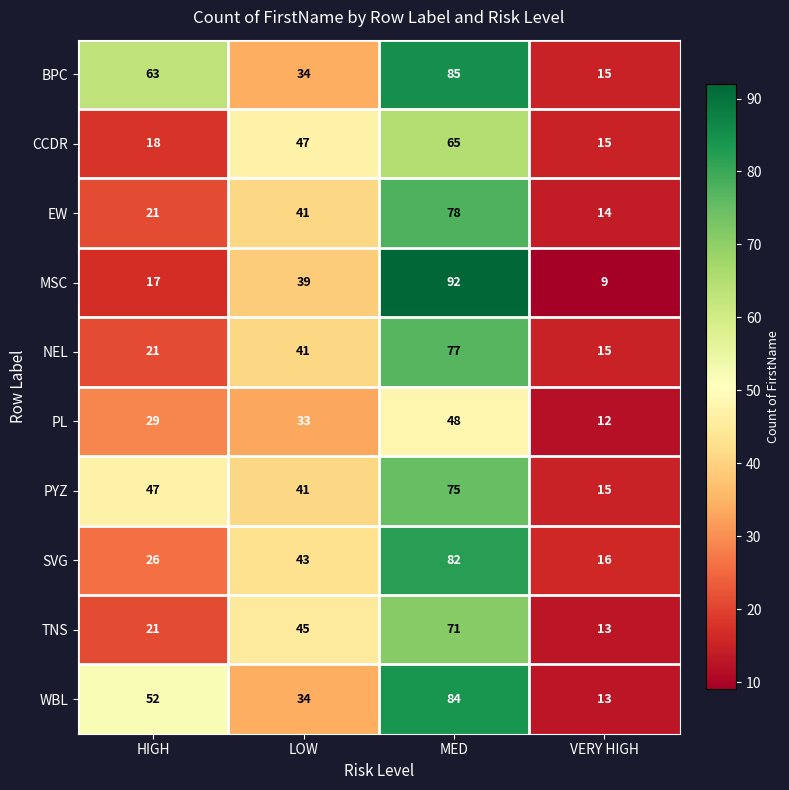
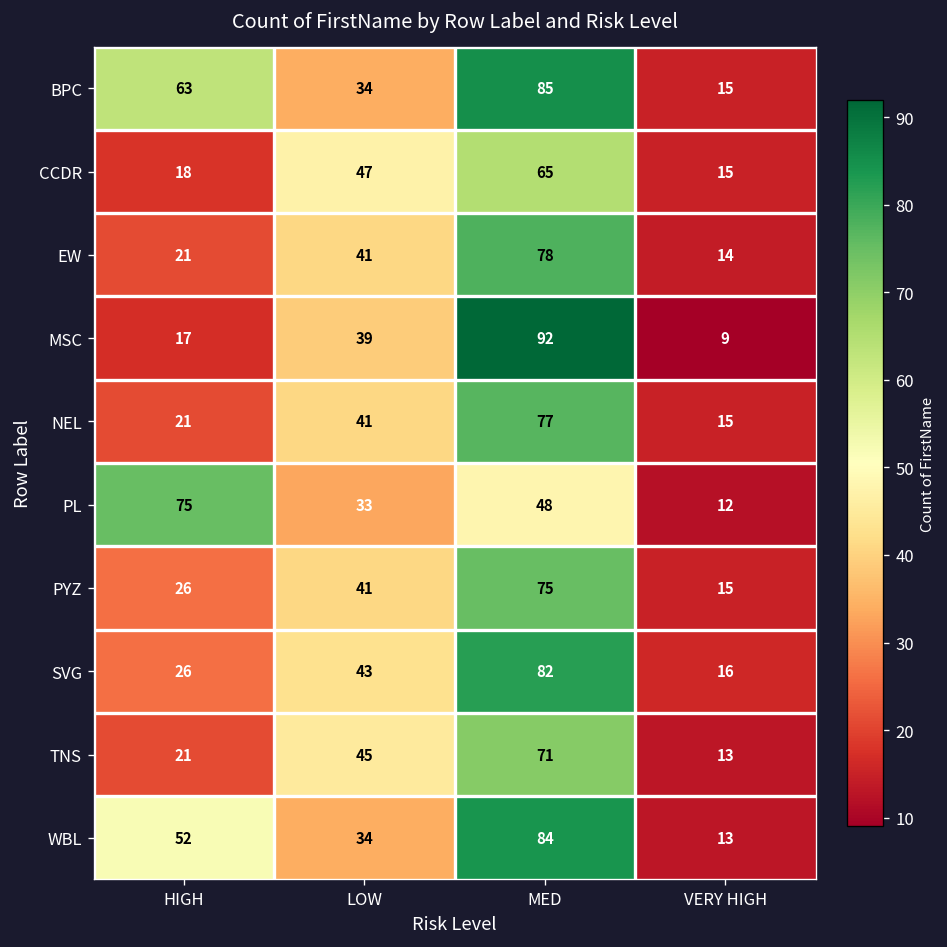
  {
    "BPC": {
      "HIGH": 63,
      "LOW": 34,
      "MED": 85,
      "VERY HIGH": 15
    },
    "CCDR": {
      "HIGH": 18,
      "LOW": 47,
      "MED": 65,
      "VERY HIGH": 15
    },
    "EW": {
      "HIGH": 21,
      "LOW": 41,
      "MED": 78,
      "VERY HIGH": 14
    },
    "MSC": {
      "HIGH": 17,
      "LOW": 39,
      "MED": 92,
      "VERY HIGH": 9
    },
    "NEL": {
      "HIGH": 21,
      "LOW": 41,
      "MED": 77,
      "VERY HIGH": 15
    },
    "PL": {
-     "HIGH": 29,
+     "HIGH": 75,
      "LOW": 33,
      "MED": 48,
      "VERY HIGH": 12
    },
    "PYZ": {
-     "HIGH": 47,
+     "HIGH": 26,
      "LOW": 41,
      "MED": 75,
      "VERY HIGH": 15
    },
    "SVG": {
      "HIGH": 26,
      "LOW": 43,
      "MED": 82,
      "VERY HIGH": 16
    },
    "TNS": {
      "HIGH": 21,
      "LOW": 45,
      "MED": 71,
      "VERY HIGH": 13
    },
    "WBL": {
      "HIGH": 52,
      "LOW": 34,
      "MED": 84,
      "VERY HIGH": 13
    }
  }
